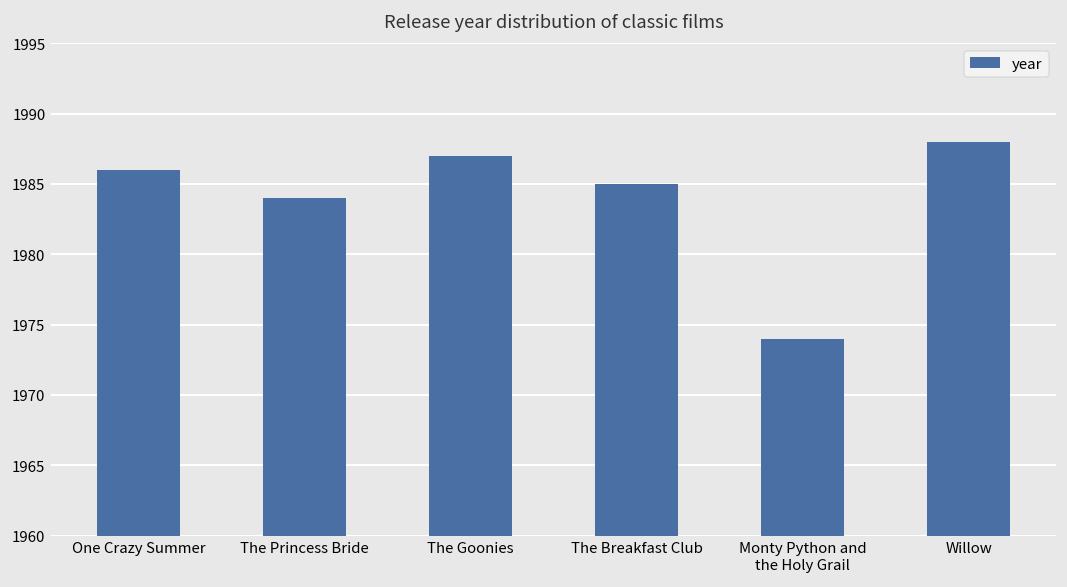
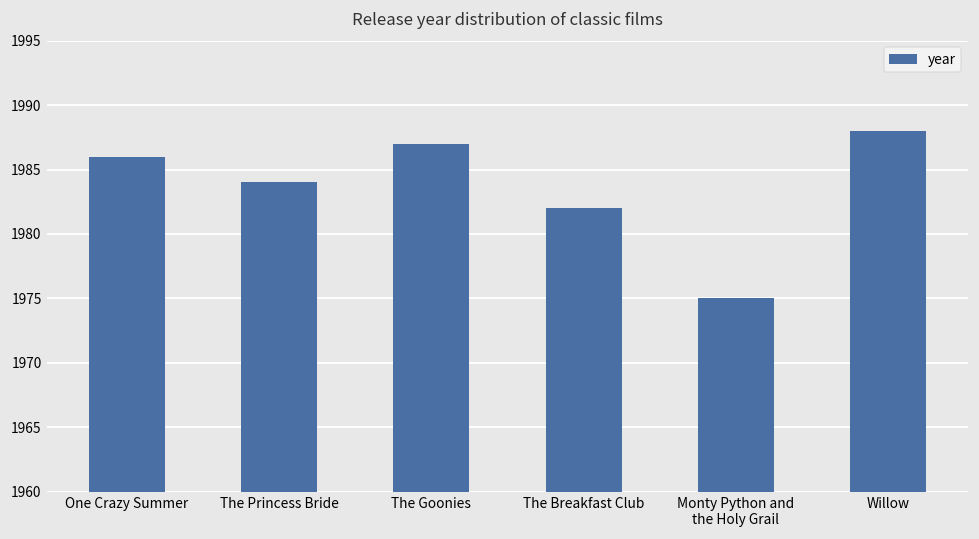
  {
    "One Crazy Summer": 1986,
    "The Princess Bride": 1984,
    "The Goonies": 1987,
-   "The Breakfast Club": 1985,
-   "Monty Python and the Holy Grail": 1974,
+   "The Breakfast Club": 1982,
+   "Monty Python and the Holy Grail": 1975,
    "Willow": 1988
  }
